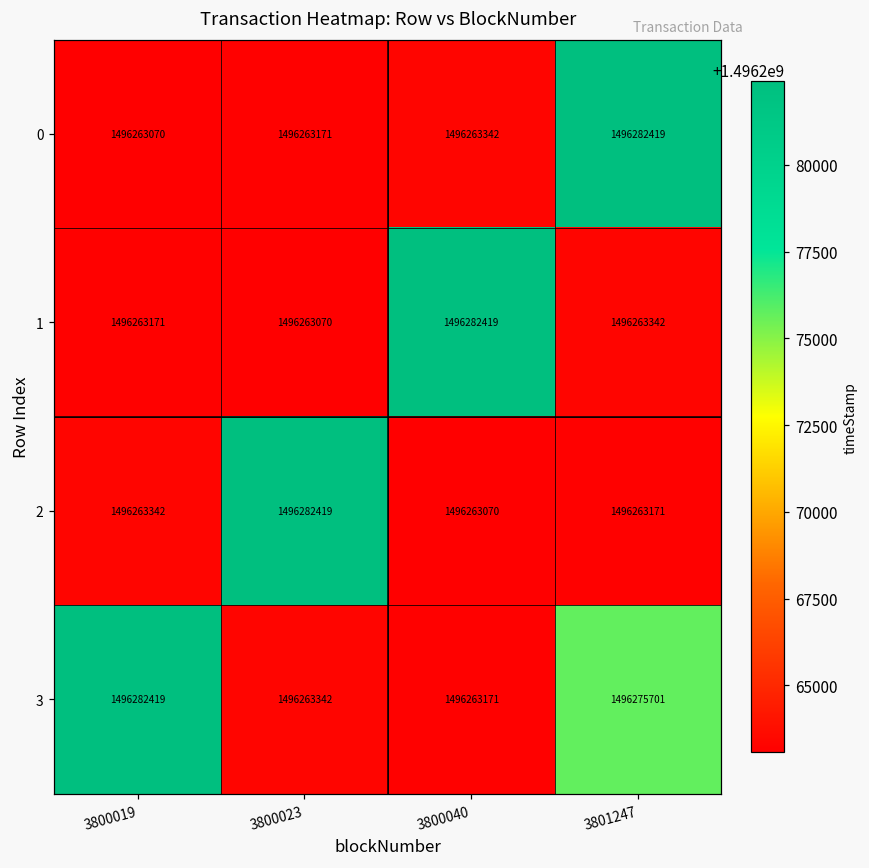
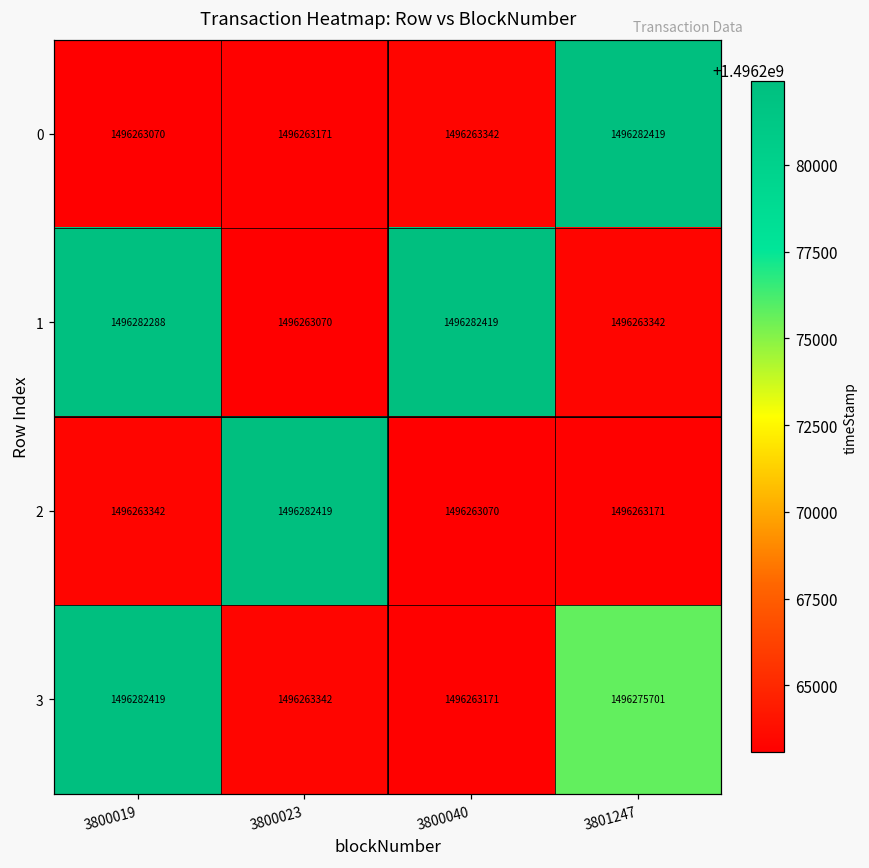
  {
    "0": {
      "3800019": 1496263070,
      "3800023": 1496263171,
      "3800040": 1496263342,
      "3801247": 1496282419
    },
    "1": {
-     "3800019": 1496263171,
+     "3800019": 1496282288,
      "3800023": 1496263070,
      "3800040": 1496282419,
      "3801247": 1496263342
    },
    "2": {
      "3800019": 1496263342,
      "3800023": 1496282419,
      "3800040": 1496263070,
      "3801247": 1496263171
    },
    "3": {
      "3800019": 1496282419,
      "3800023": 1496263342,
      "3800040": 1496263171,
      "3801247": 1496275701
    }
  }
